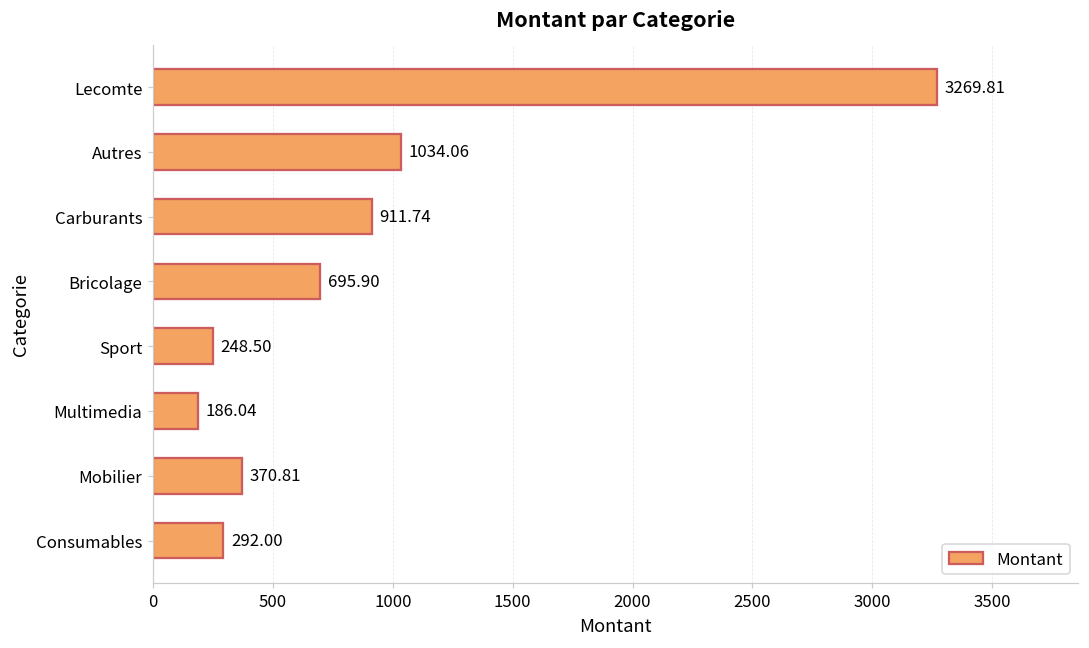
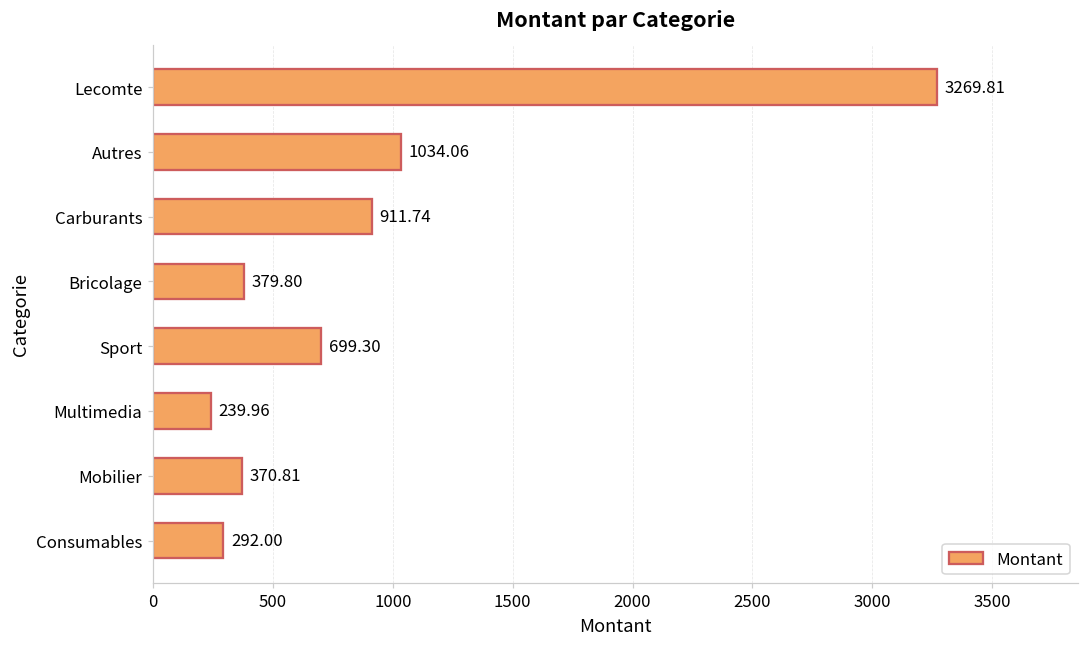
  {
    "Lecomte": 3269.81,
    "Autres": 1034.06,
    "Carburants": 911.74,
-   "Bricolage": 695.90,
-   "Sport": 248.50,
-   "Multimedia": 186.04,
+   "Bricolage": 379.80,
+   "Sport": 699.30,
+   "Multimedia": 239.96,
    "Mobilier": 370.81,
    "Consumables": 292.00
  }
